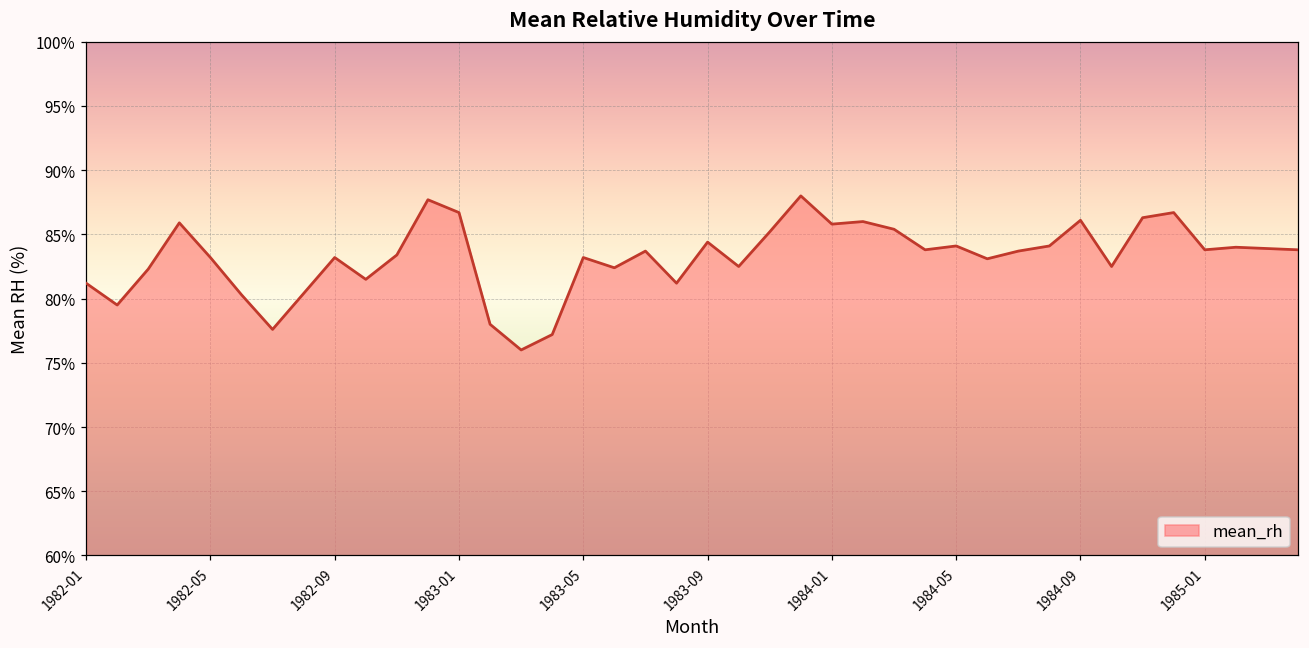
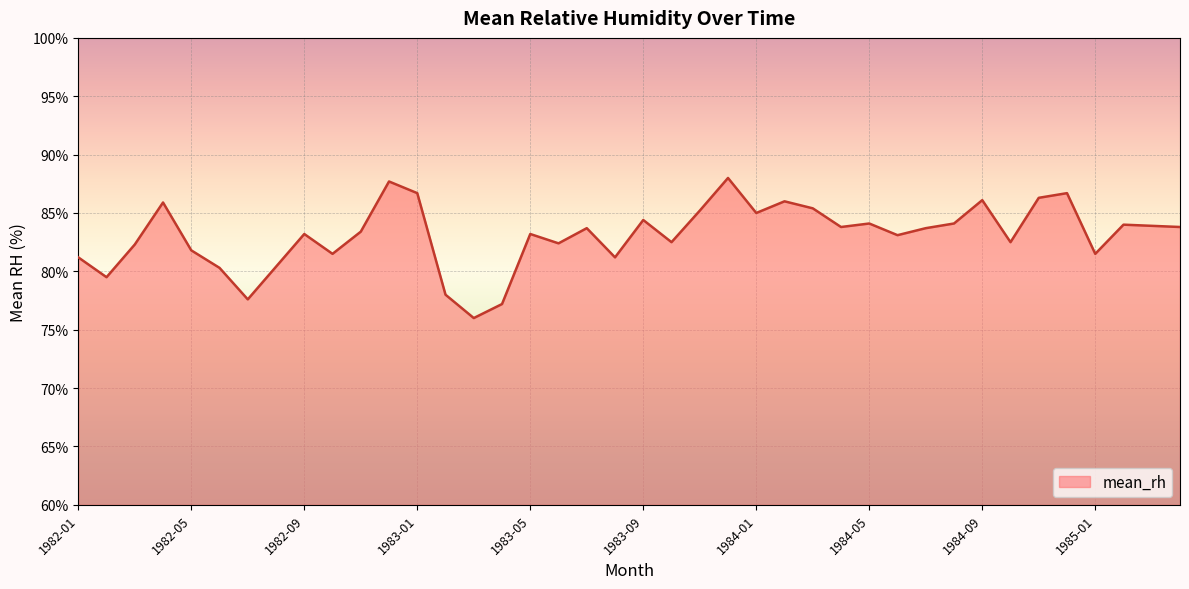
  {
    "1982-01": "81.2%",
-   "1982-05": "83.2%",
+   "1982-05": "81.8%",
    "1982-09": "83.2%",
    "1983-01": "86.7%",
    "1983-05": "83.2%",
    "1983-09": "84.4%",
-   "1984-01": "85.8%",
+   "1984-01": "85.0%",
    "1984-05": "84.1%",
    "1984-09": "86.1%",
-   "1985-01": "83.8%"
+   "1985-01": "81.5%"
  }
